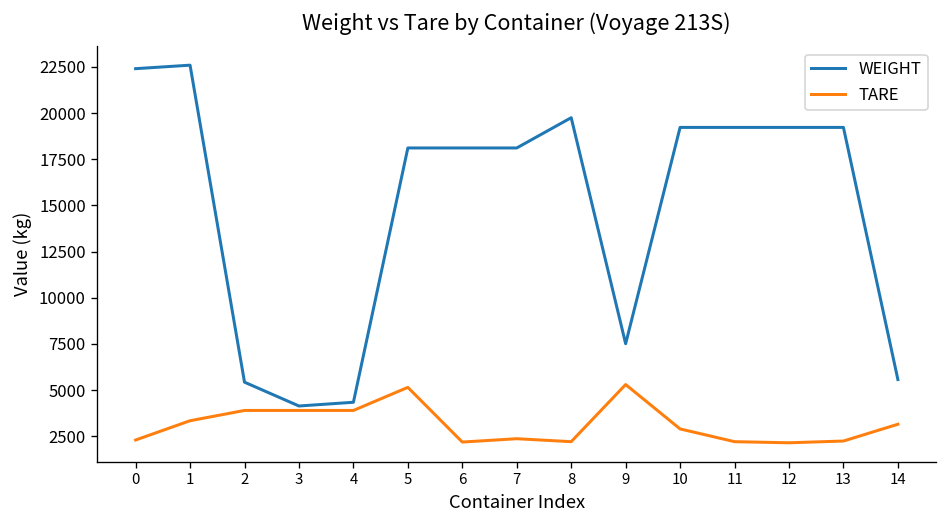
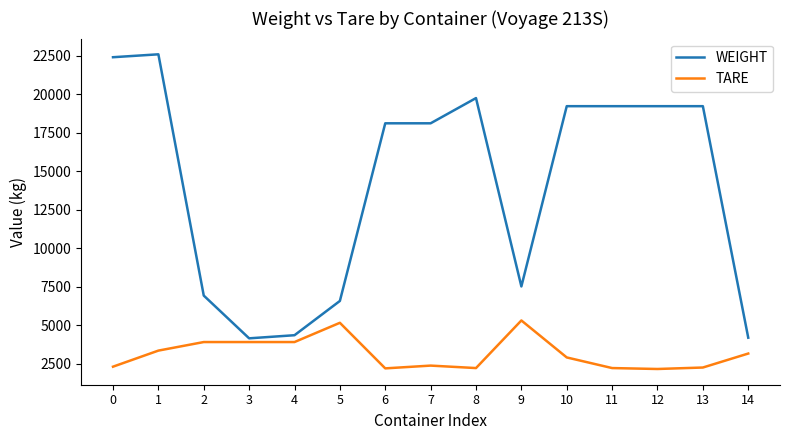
  {
    "WEIGHT": {
      "0": 22400,
      "1": 22600,
-     "2": 5400,
+     "2": 6900,
      "3": 4100,
      "4": 4300,
-     "5": 18100,
+     "5": 6600,
      "6": 18100,
      "7": 18100,
      "8": 19700,
      "9": 7500,
      "10": 19200,
      "11": 19200,
      "12": 19200,
      "13": 19200,
-     "14": 5600
+     "14": 4200
    },
    "TARE": {
      "0": 2300,
      "1": 3300,
      "2": 3900,
      "3": 3900,
      "4": 3900,
      "5": 5200,
      "6": 2200,
      "7": 2400,
      "8": 2200,
      "9": 5300,
      "10": 2900,
      "11": 2200,
      "12": 2200,
      "13": 2200,
      "14": 3200
    }
  }
